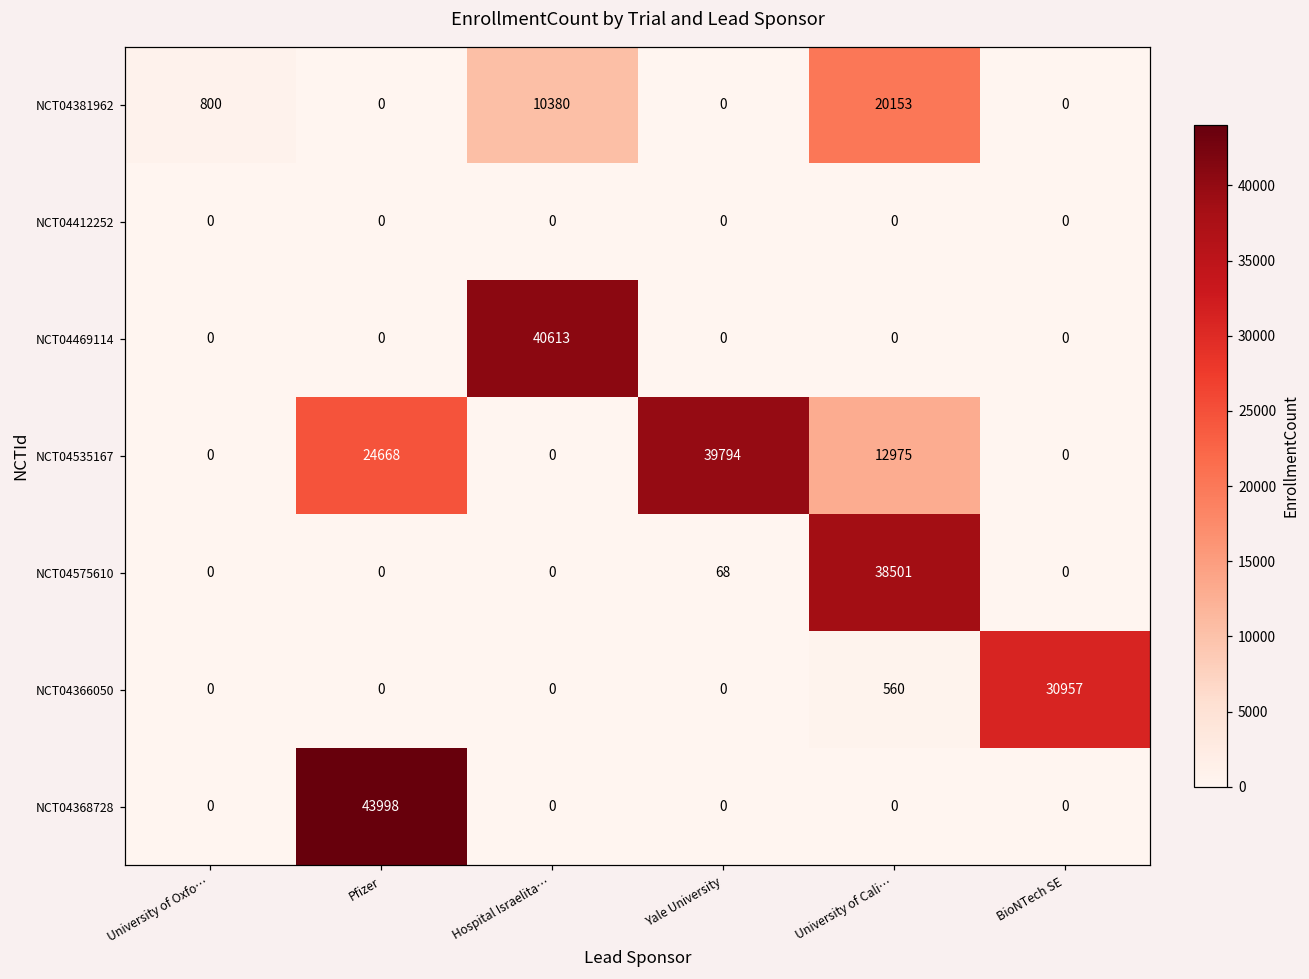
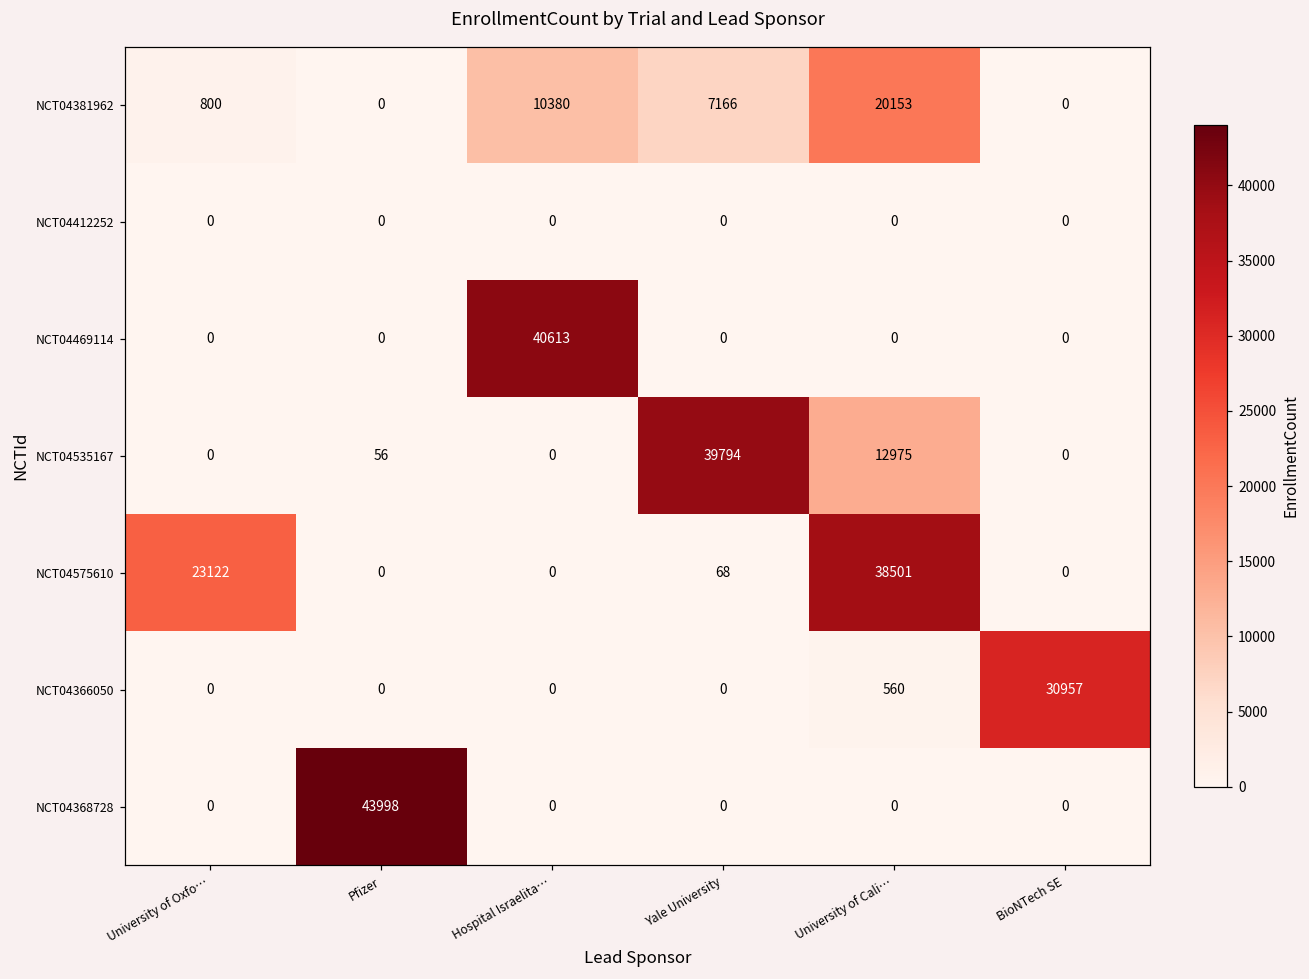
  {
    "NCT04381962": {
      "University of Oxfo…": 800,
      "Pfizer": 0,
      "Hospital Israelita…": 10380,
-     "Yale University": 0,
+     "Yale University": 7166,
      "University of Cali…": 20153,
      "BioNTech SE": 0
    },
    "NCT04412252": {
      "University of Oxfo…": 0,
      "Pfizer": 0,
      "Hospital Israelita…": 0,
      "Yale University": 0,
      "University of Cali…": 0,
      "BioNTech SE": 0
    },
    "NCT04469114": {
      "University of Oxfo…": 0,
      "Pfizer": 0,
      "Hospital Israelita…": 40613,
      "Yale University": 0,
      "University of Cali…": 0,
      "BioNTech SE": 0
    },
    "NCT04535167": {
      "University of Oxfo…": 0,
-     "Pfizer": 24668,
+     "Pfizer": 56,
      "Hospital Israelita…": 0,
      "Yale University": 39794,
      "University of Cali…": 12975,
      "BioNTech SE": 0
    },
    "NCT04575610": {
-     "University of Oxfo…": 0,
+     "University of Oxfo…": 23122,
      "Pfizer": 0,
      "Hospital Israelita…": 0,
      "Yale University": 68,
      "University of Cali…": 38501,
      "BioNTech SE": 0
    },
    "NCT04366050": {
      "University of Oxfo…": 0,
      "Pfizer": 0,
      "Hospital Israelita…": 0,
      "Yale University": 0,
      "University of Cali…": 560,
      "BioNTech SE": 30957
    },
    "NCT04368728": {
      "University of Oxfo…": 0,
      "Pfizer": 43998,
      "Hospital Israelita…": 0,
      "Yale University": 0,
      "University of Cali…": 0,
      "BioNTech SE": 0
    }
  }
